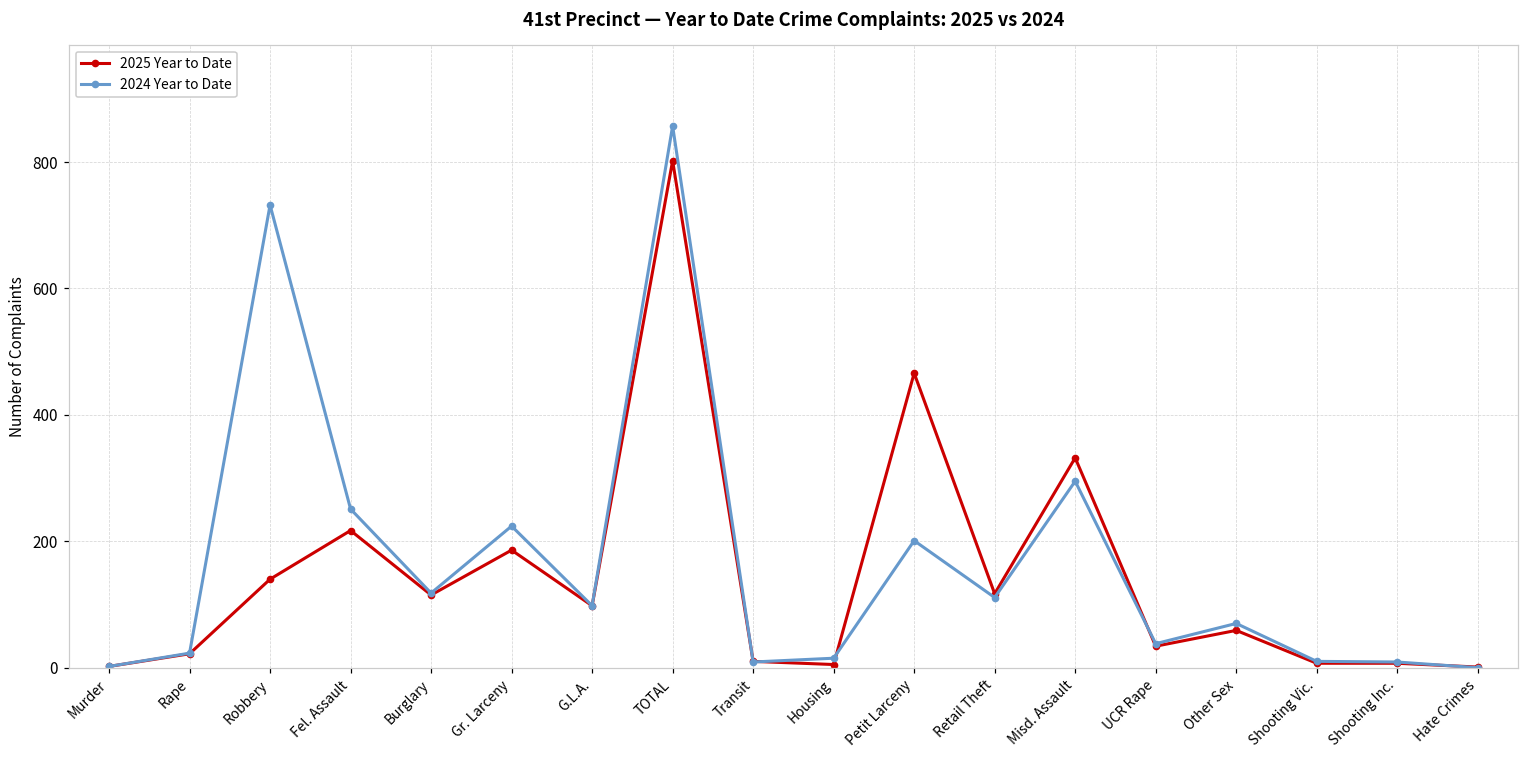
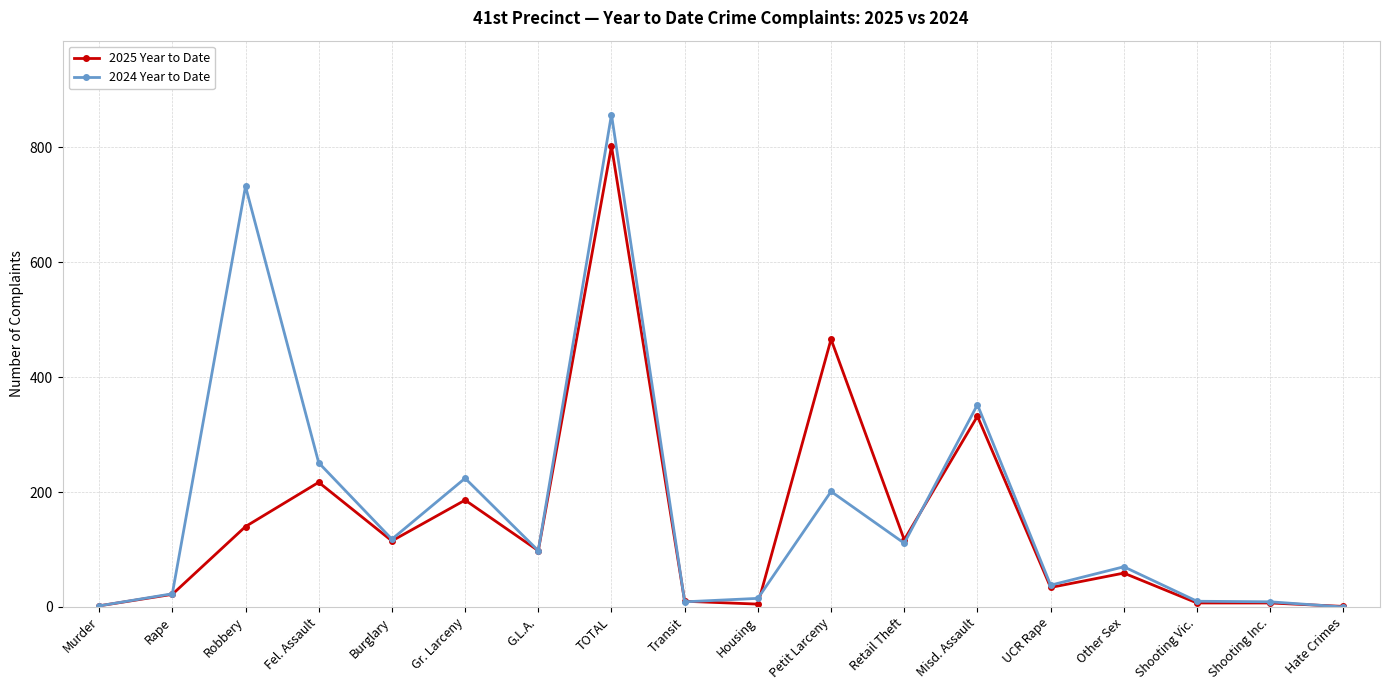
  {
    "2025 Year to Date": {
      "Robbery": 140,
      "Fel. Assault": 220,
      "Gr. Larceny": 190,
      "TOTAL": 800,
      "Housing": 10,
      "Petit Larceny": 470,
      "Retail Theft": 120,
      "Misd. Assault": 330,
      "Other Sex": 60
    },
    "2024 Year to Date": {
      "Robbery": 730,
      "Fel. Assault": 250,
      "Gr. Larceny": 220,
      "TOTAL": 860,
      "Housing": 20,
      "Petit Larceny": 200,
      "Retail Theft": 110,
-     "Misd. Assault": 300,
+     "Misd. Assault": 350,
      "Other Sex": 70
    }
  }
